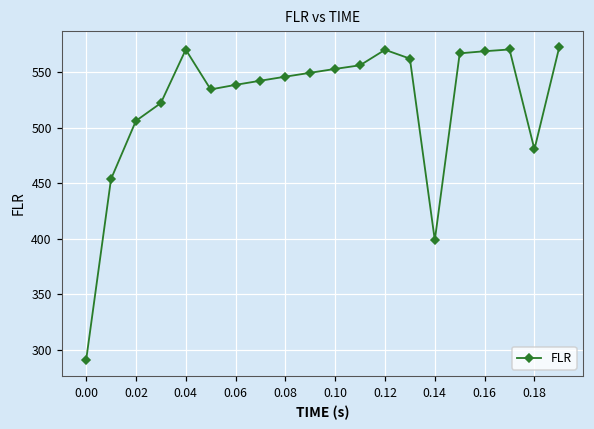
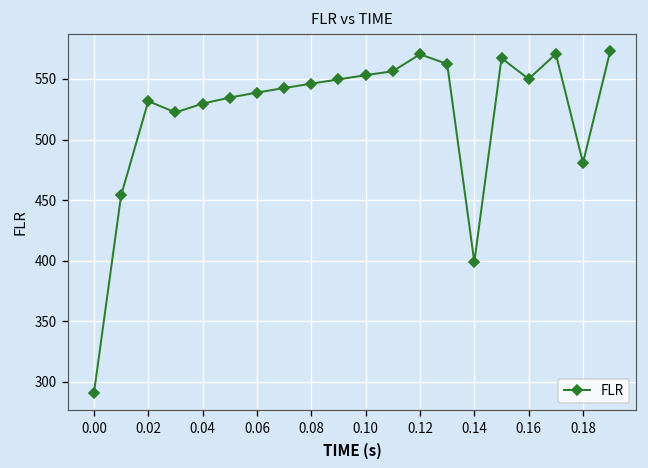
  {
    "0.00": 291,
-   "0.02": 506,
-   "0.04": 570,
+   "0.02": 532,
+   "0.04": 530,
    "0.06": 539,
    "0.08": 546,
    "0.10": 553,
    "0.12": 570,
    "0.14": 399,
-   "0.16": 569,
+   "0.16": 550,
    "0.18": 481
  }
